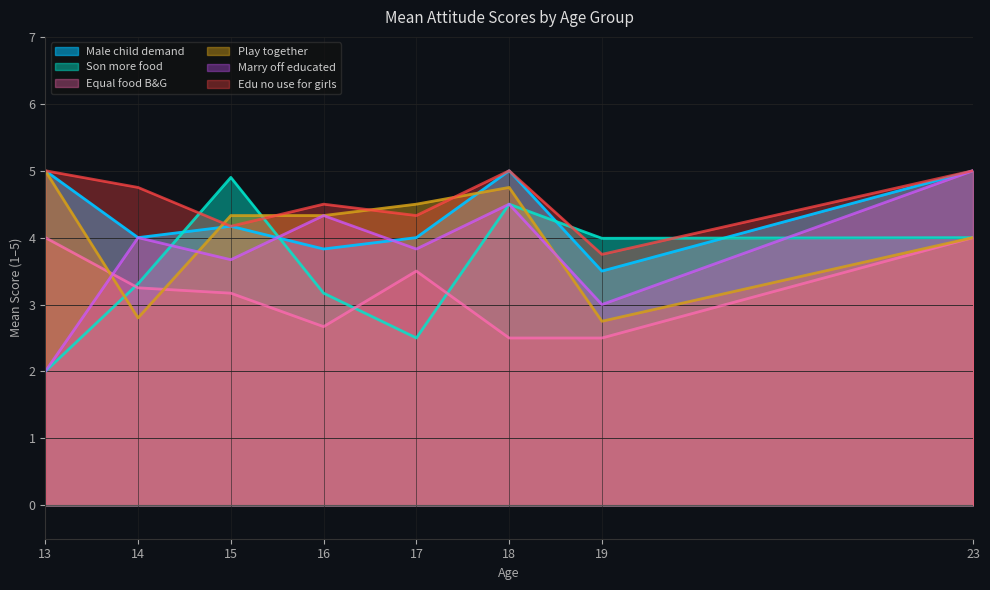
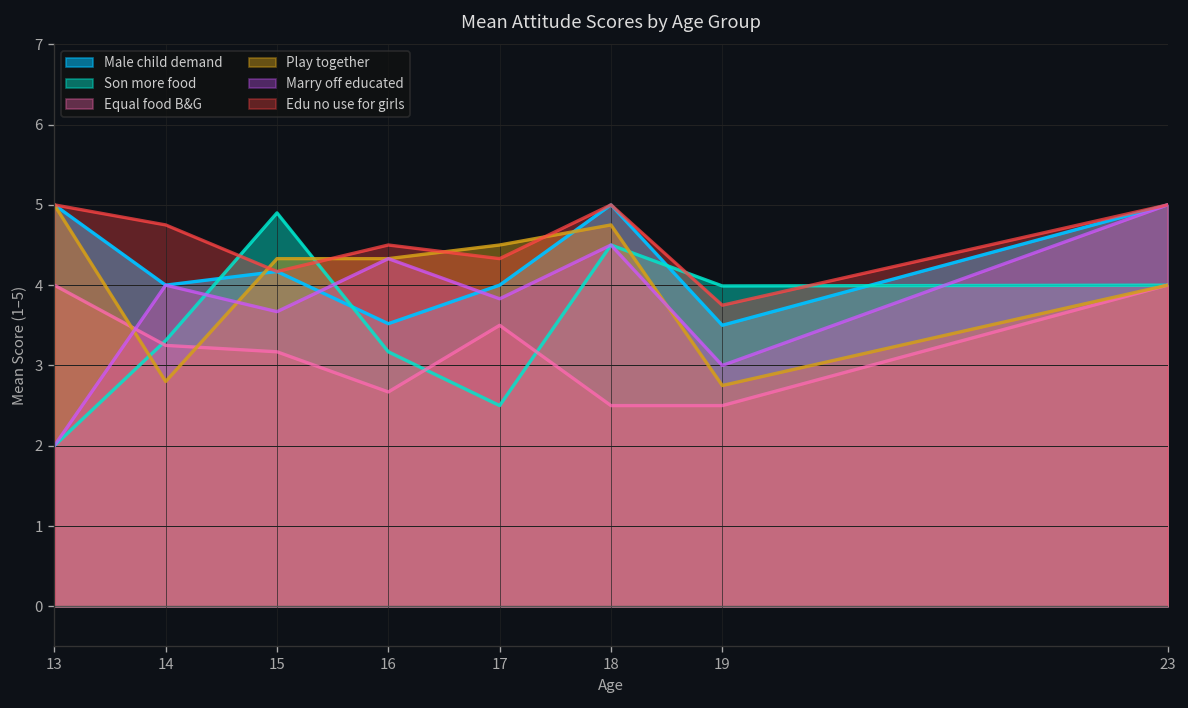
  {
    "Male child demand": {
-     "16": 3.8,
+     "16": 3.5,
      "17": 4.0,
      "19": 3.5
    },
    "Son more food": {
      "14": 3.3,
      "15": 4.9,
      "16": 3.2,
      "17": 2.5,
      "19": 4.0
    },
    "Play together": {
      "14": 2.8,
      "15": 4.3,
      "17": 4.5,
      "18": 4.8,
      "19": 2.8
    },
    "Edu no use for girls": {
      "14": 4.8,
      "16": 4.5,
      "17": 4.3,
      "19": 3.8
    }
  }
